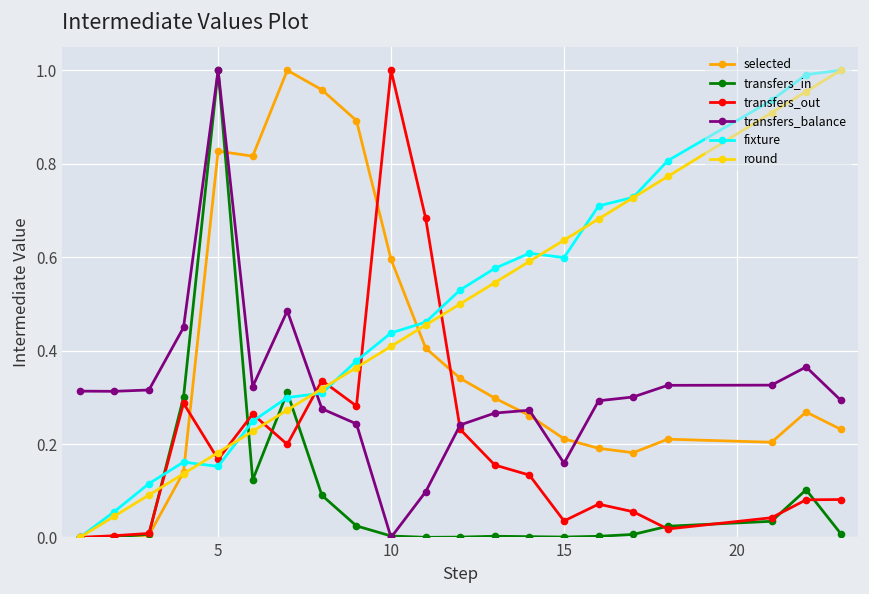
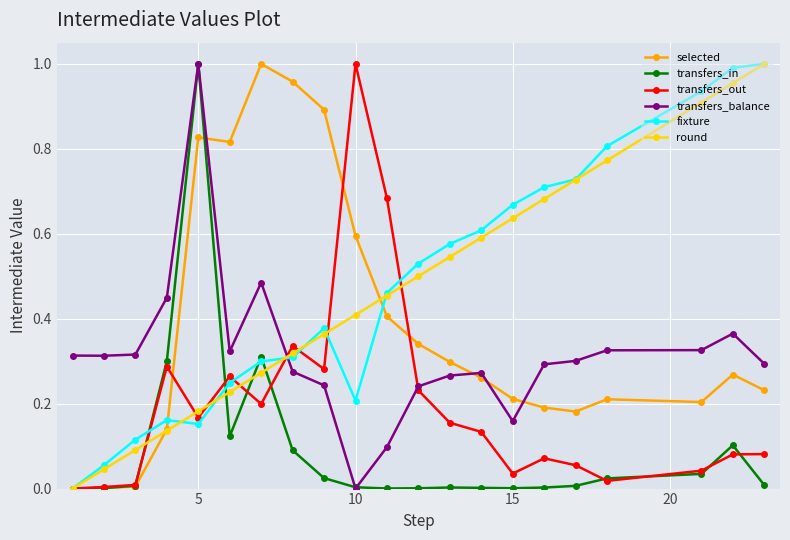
  {
    "transfers_in": {
      "15": 0.00
    },
    "transfers_out": {
      "5": 0.17,
      "10": 1.00,
      "15": 0.04
    },
    "transfers_balance": {
      "15": 0.16
    },
    "fixture": {
      "5": 0.15,
-     "10": 0.44,
-     "15": 0.60
+     "10": 0.21,
+     "15": 0.67
    }
  }
